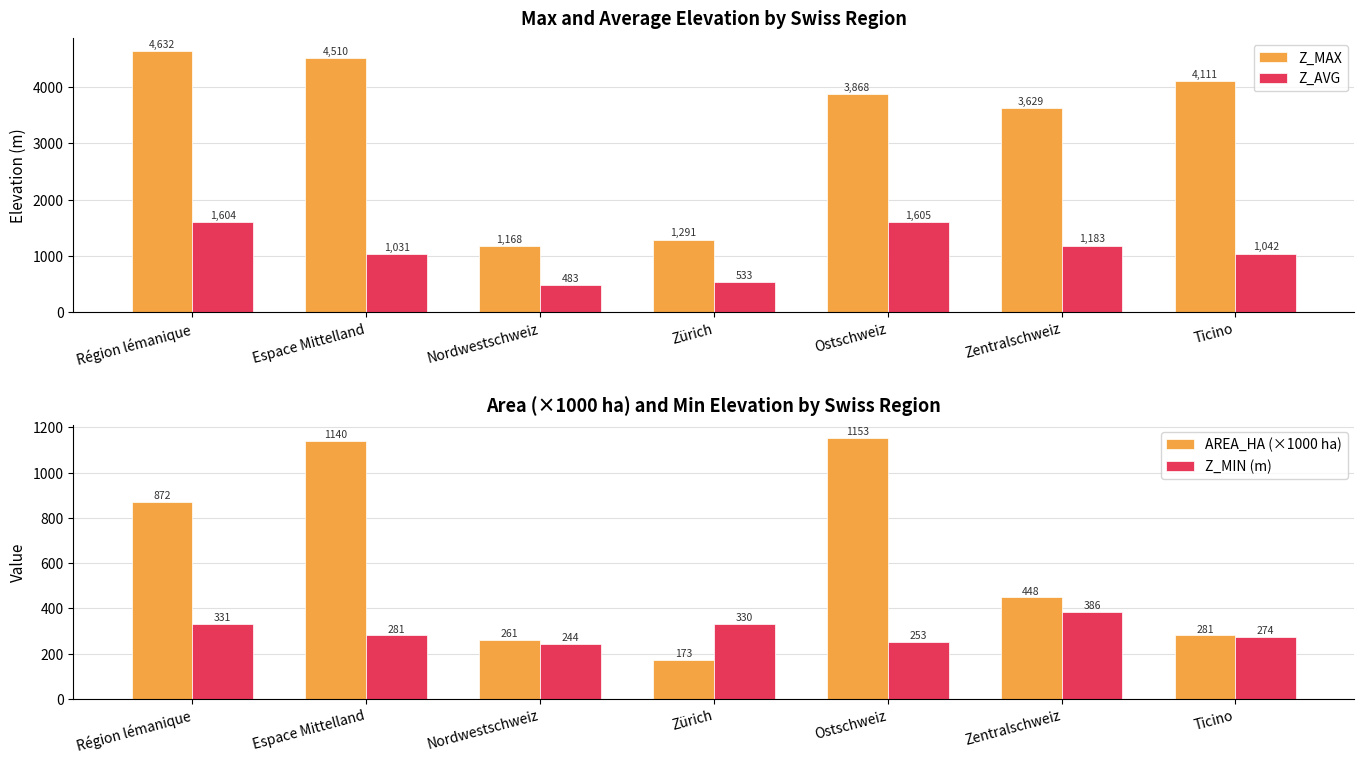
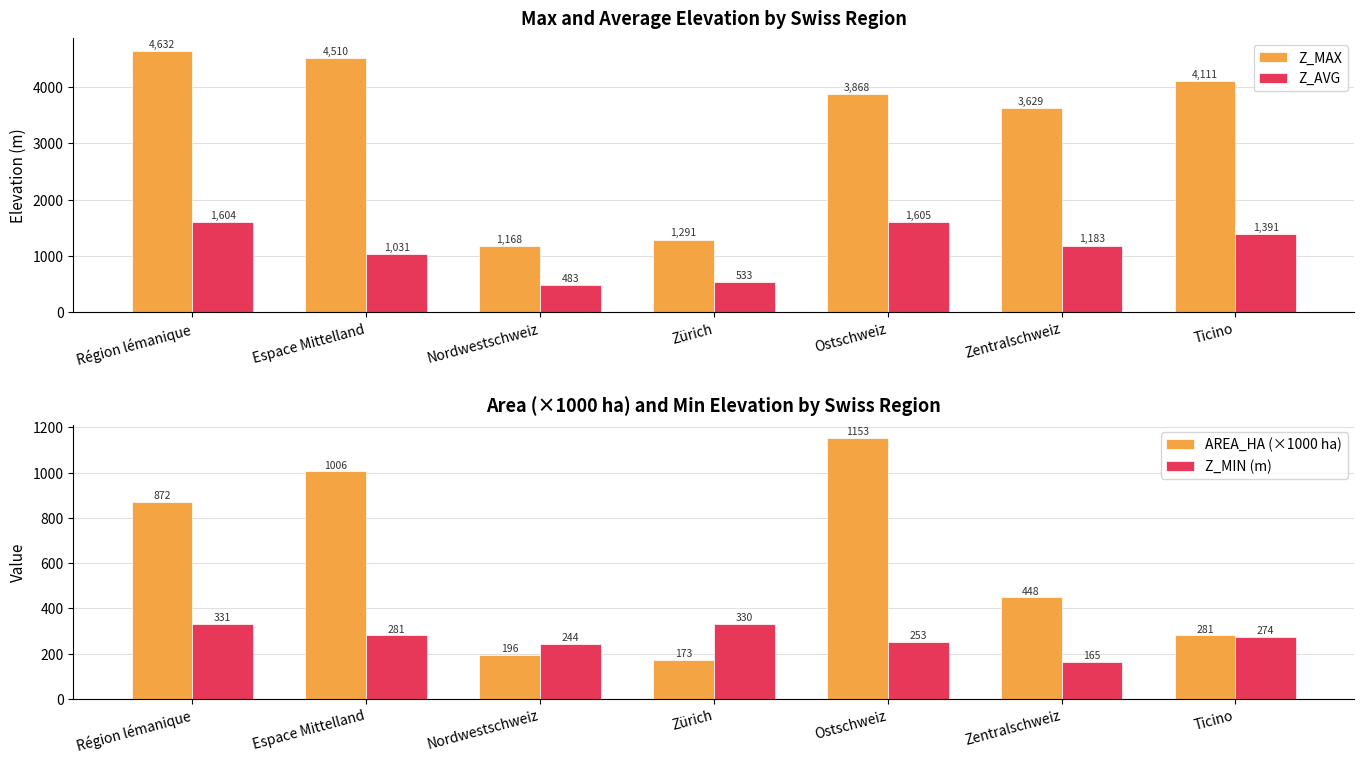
  {
    "Max and Average Elevation by Swiss Region": {
      "Z_MAX": {
        "Région lémanique": "4,632",
        "Espace Mittelland": "4,510",
        "Nordwestschweiz": "1,168",
        "Zürich": "1,291",
        "Ostschweiz": "3,868",
        "Zentralschweiz": "3,629",
        "Ticino": "4,111"
      },
      "Z_AVG": {
        "Région lémanique": "1,604",
        "Espace Mittelland": "1,031",
        "Nordwestschweiz": "483",
        "Zürich": "533",
        "Ostschweiz": "1,605",
        "Zentralschweiz": "1,183",
-       "Ticino": "1,042"
+       "Ticino": "1,391"
      }
    },
    "Area (×1000 ha) and Min Elevation by Swiss Region": {
      "AREA_HA (×1000 ha)": {
        "Région lémanique": "872",
-       "Espace Mittelland": "1140",
-       "Nordwestschweiz": "261",
+       "Espace Mittelland": "1006",
+       "Nordwestschweiz": "196",
        "Zürich": "173",
        "Ostschweiz": "1153",
        "Zentralschweiz": "448",
        "Ticino": "281"
      },
      "Z_MIN (m)": {
        "Région lémanique": "331",
        "Espace Mittelland": "281",
        "Nordwestschweiz": "244",
        "Zürich": "330",
        "Ostschweiz": "253",
-       "Zentralschweiz": "386",
+       "Zentralschweiz": "165",
        "Ticino": "274"
      }
    }
  }
